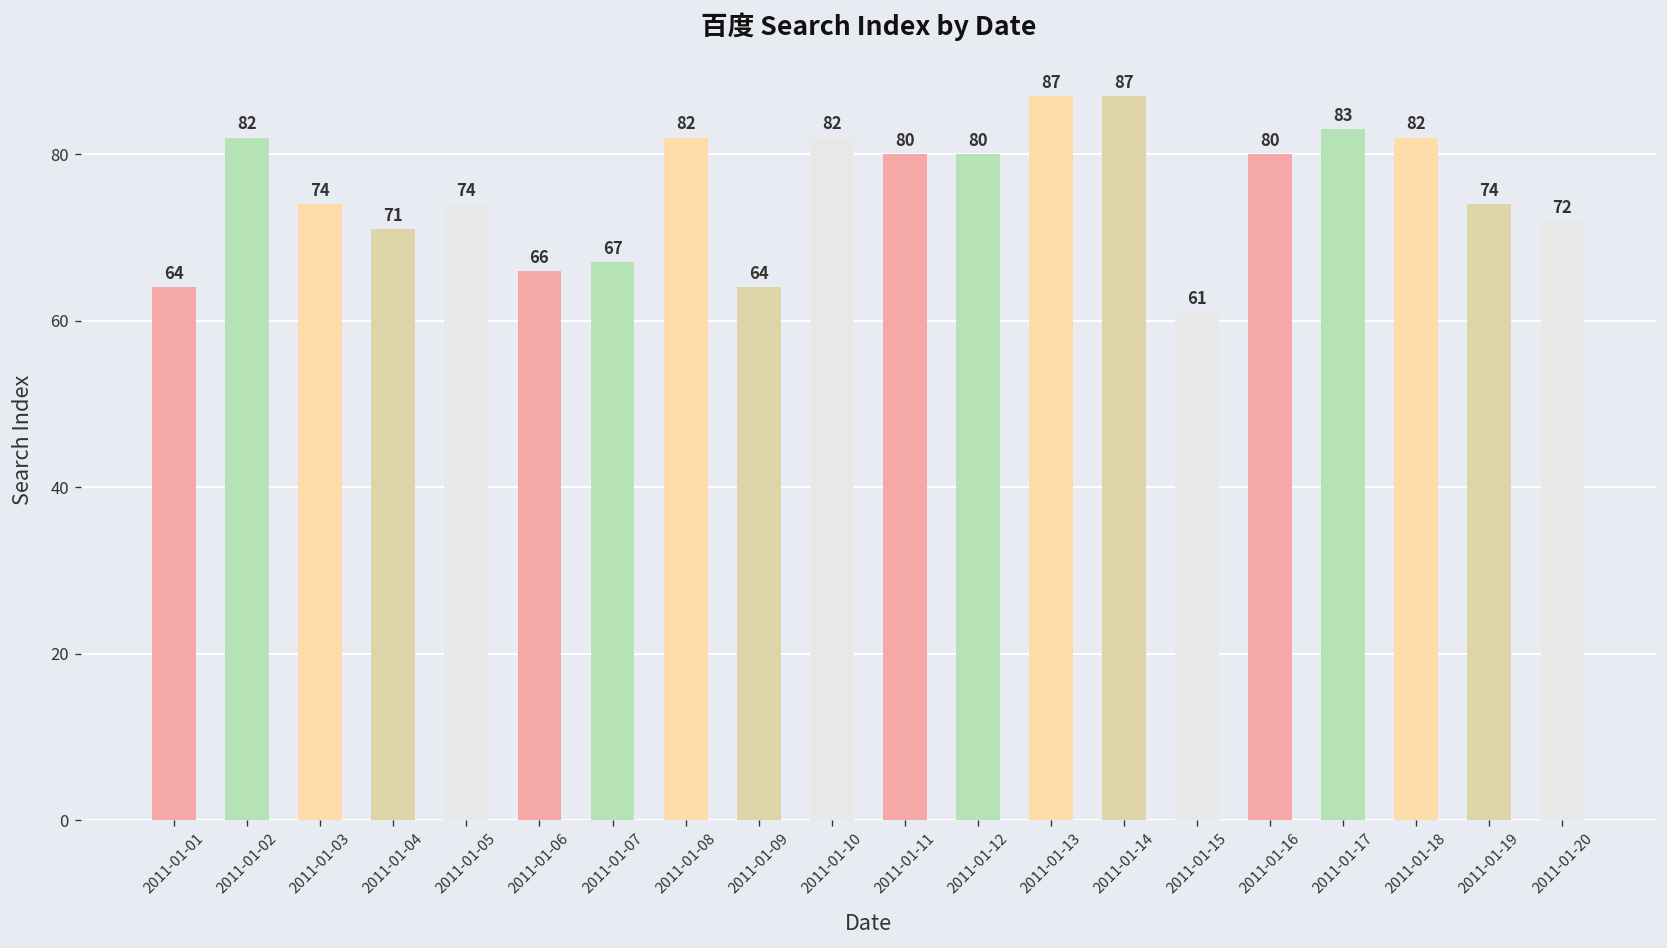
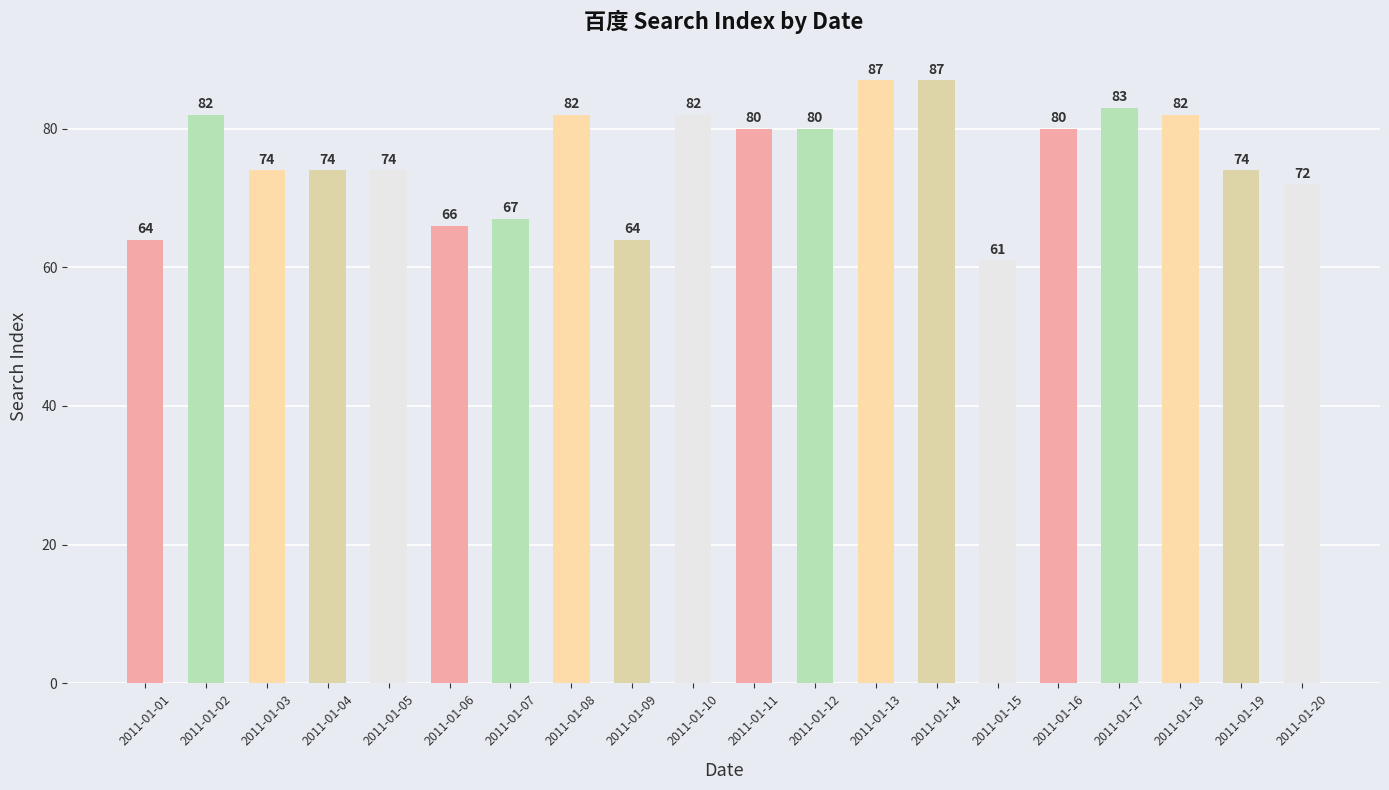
  {
    "2011-01-01": 64,
    "2011-01-02": 82,
    "2011-01-03": 74,
-   "2011-01-04": 71,
+   "2011-01-04": 74,
    "2011-01-05": 74,
    "2011-01-06": 66,
    "2011-01-07": 67,
    "2011-01-08": 82,
    "2011-01-09": 64,
    "2011-01-10": 82,
    "2011-01-11": 80,
    "2011-01-12": 80,
    "2011-01-13": 87,
    "2011-01-14": 87,
    "2011-01-15": 61,
    "2011-01-16": 80,
    "2011-01-17": 83,
    "2011-01-18": 82,
    "2011-01-19": 74,
    "2011-01-20": 72
  }
